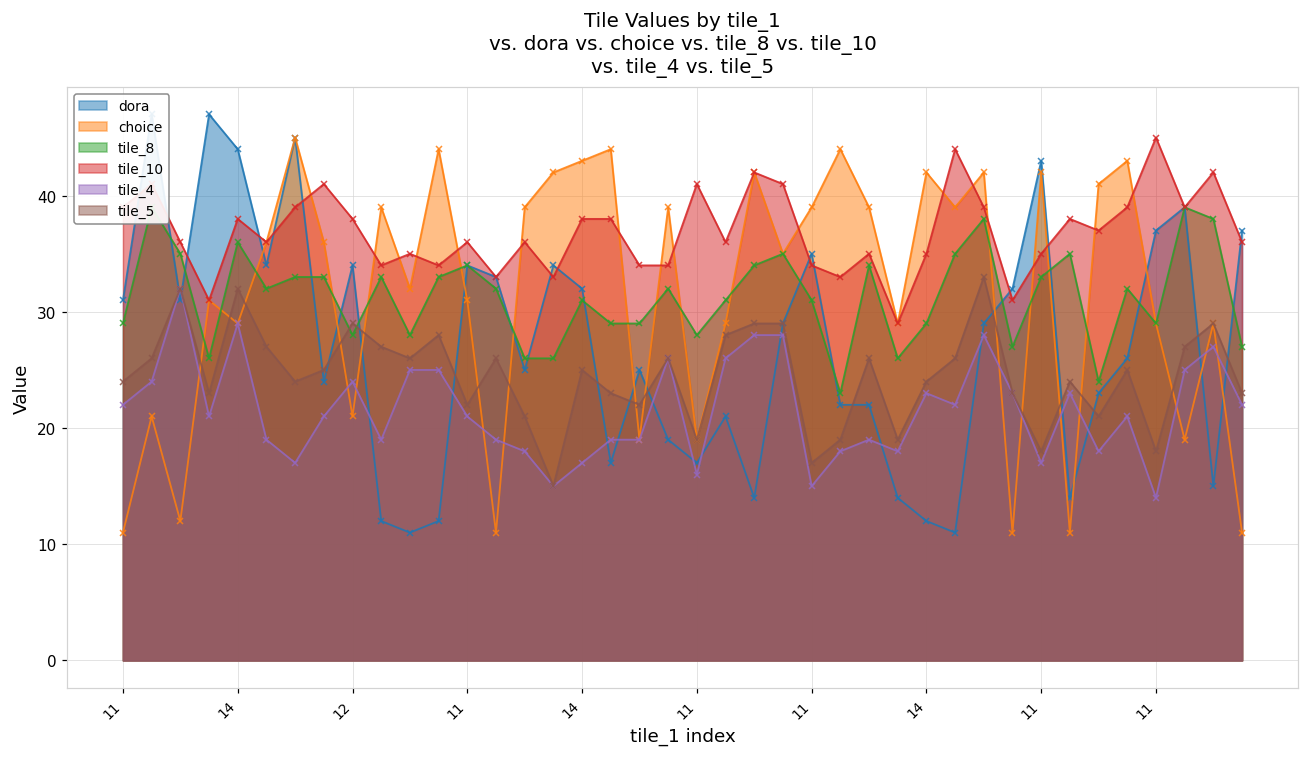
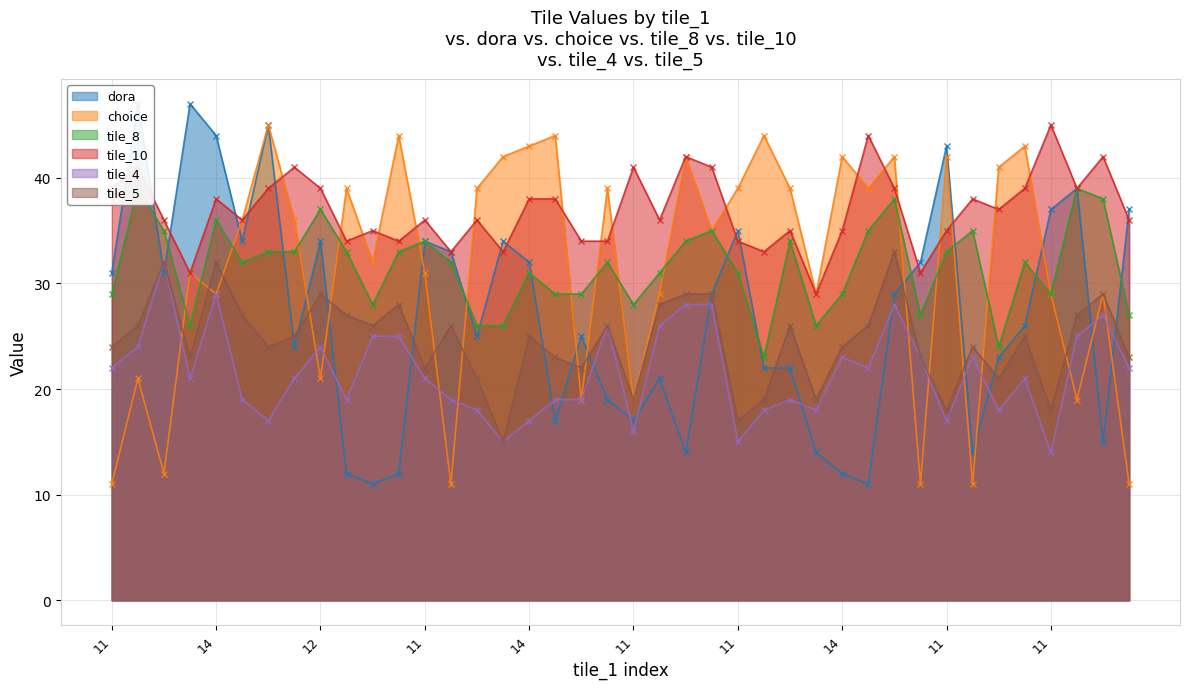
  {
    "dora": {
      "12": 34
    },
    "choice": {
      "12": 21
    },
    "tile_8": {
-     "12": 28
+     "12": 37
    },
    "tile_10": {
-     "12": 38
+     "12": 39
    },
    "tile_4": {
      "12": 24
    },
    "tile_5": {
      "12": 29
    }
  }
